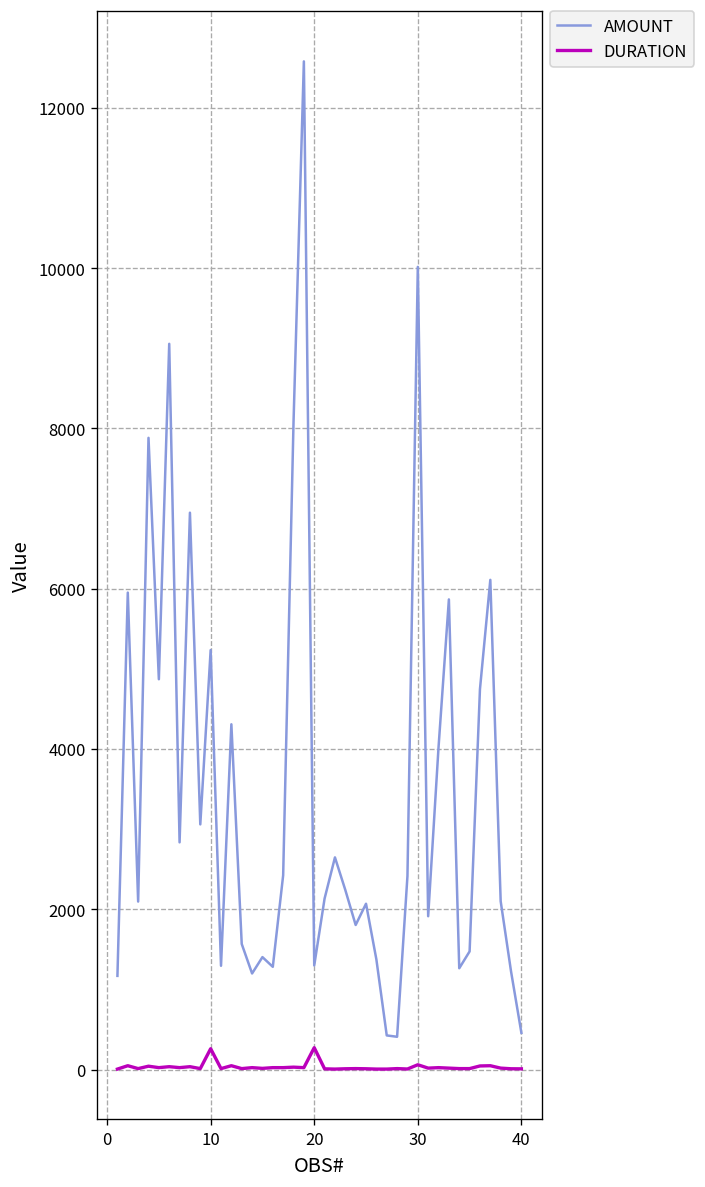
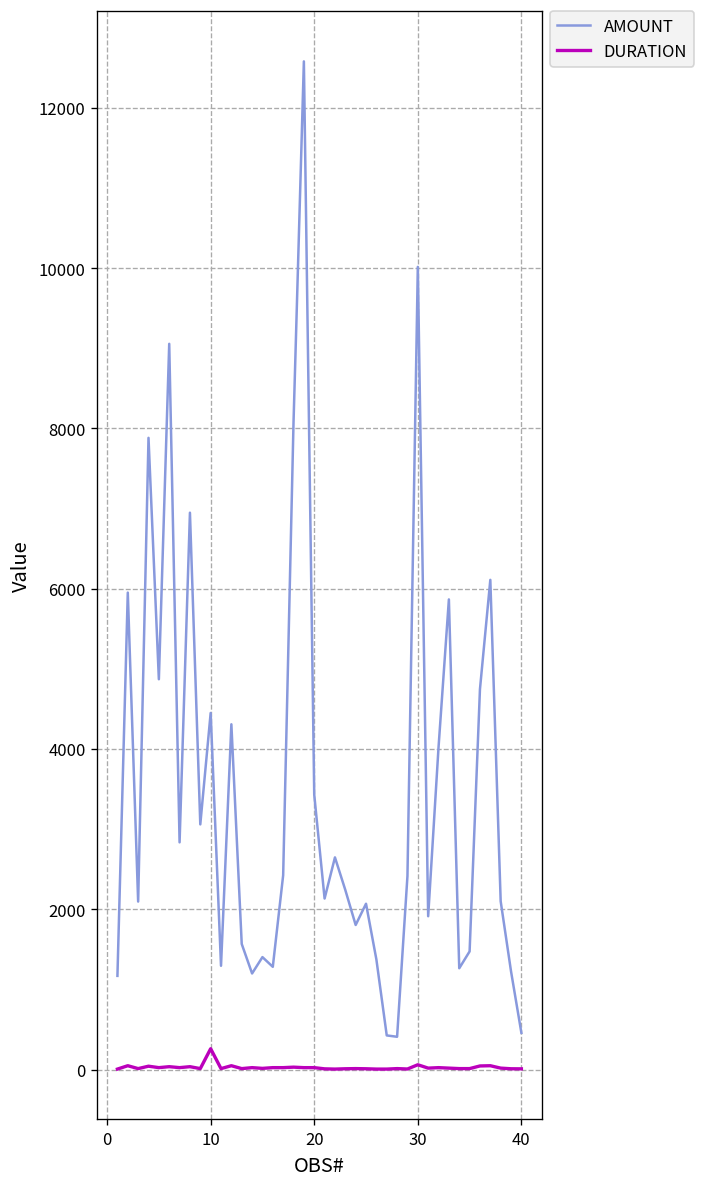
  {
    "AMOUNT": {
-     "10": 5200,
-     "20": 1300,
+     "10": 4400,
+     "20": 3400,
      "30": 10000,
      "40": 500
    },
    "DURATION": {
      "10": 300,
-     "20": 300,
+     "20": 0,
      "30": 100,
      "40": 0
    }
  }
